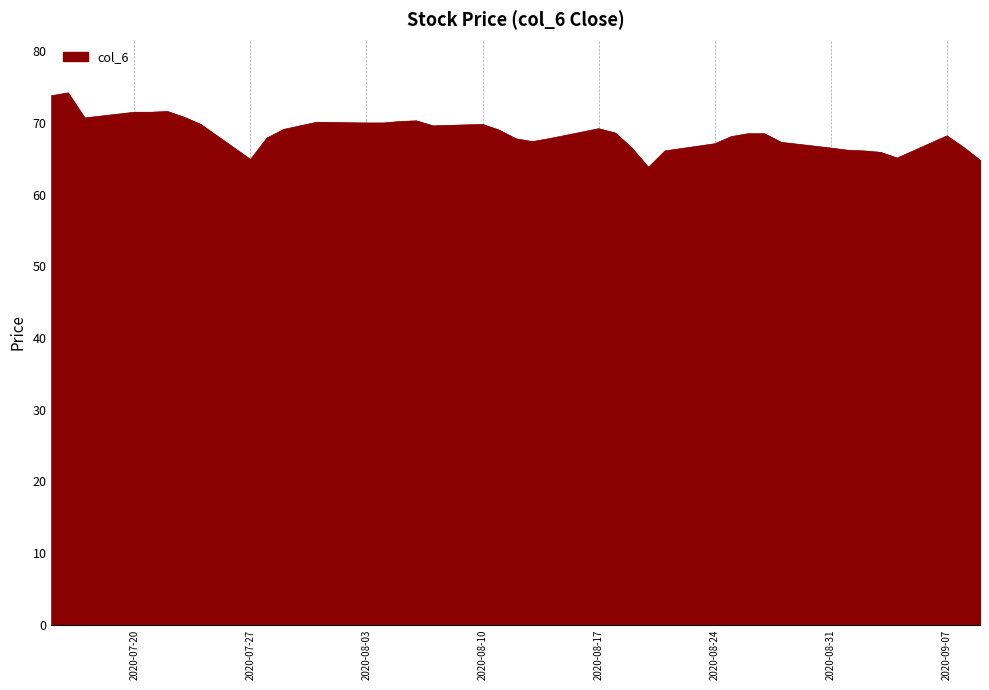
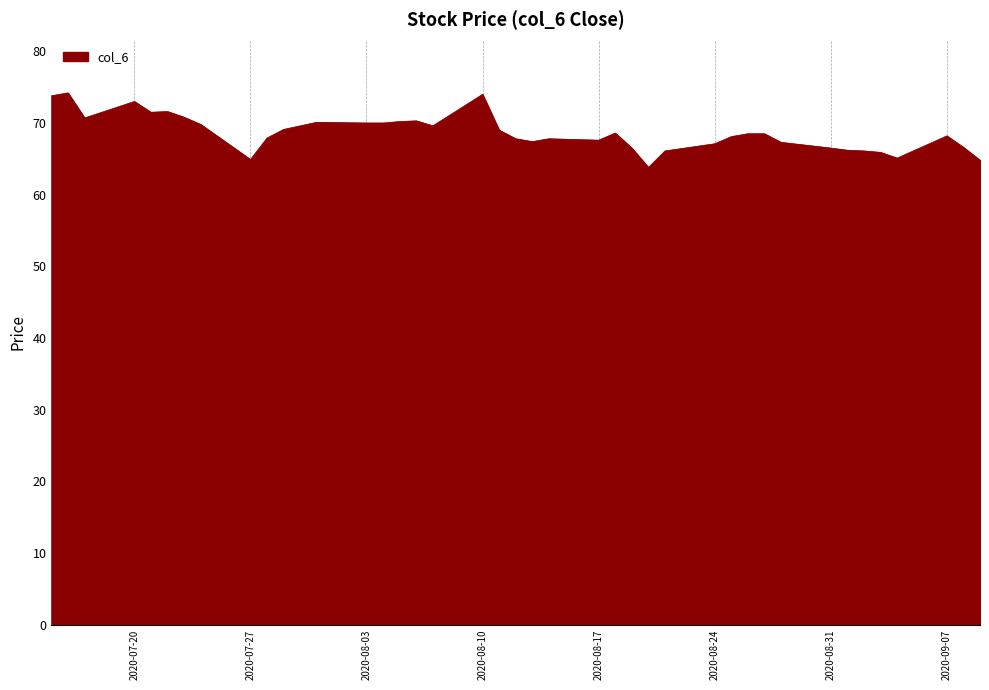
  {
-   "2020-07-20": 72,
+   "2020-07-20": 73,
    "2020-07-27": 65,
    "2020-08-03": 70,
-   "2020-08-10": 70,
-   "2020-08-17": 69,
+   "2020-08-10": 74,
+   "2020-08-17": 68,
    "2020-08-24": 67,
    "2020-08-31": 67,
    "2020-09-07": 68
  }
